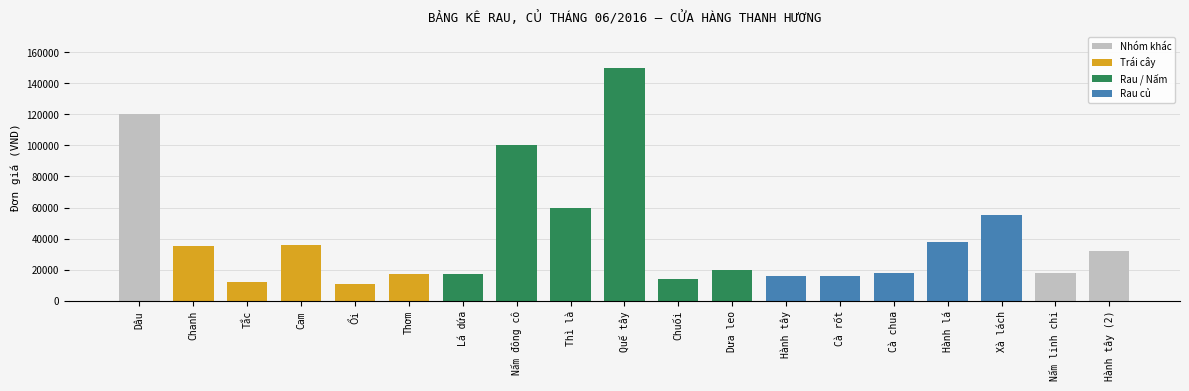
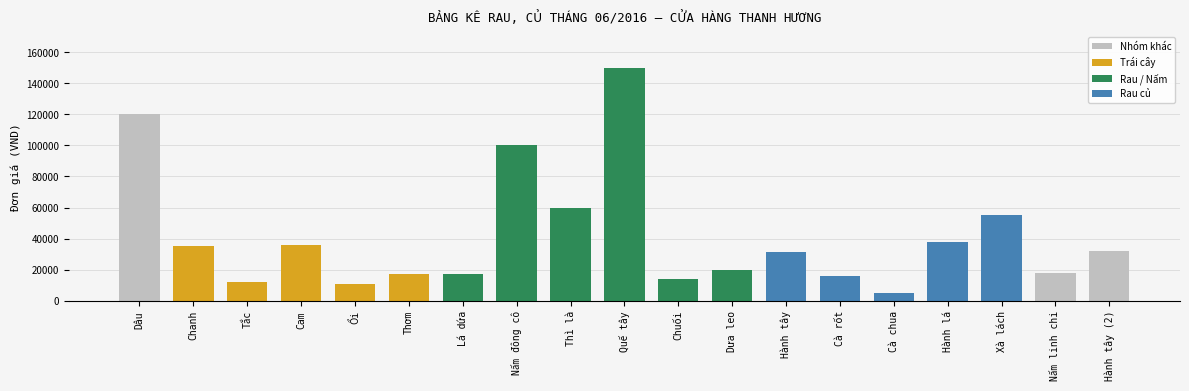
  {
    "Dâu": 120000,
    "Chanh": 35000,
    "Tắc": 12000,
    "Cam": 36000,
    "Ổi": 11000,
    "Thơm": 17000,
    "Lá dứa": 17000,
    "Nấm đông cô": 100000,
    "Thì là": 60000,
    "Quế tây": 150000,
    "Chuối": 14000,
    "Dưa leo": 20000,
-   "Hành tây": 16000,
+   "Hành tây": 32000,
    "Cà rốt": 16000,
-   "Cà chua": 18000,
+   "Cà chua": 5000,
    "Hành lá": 38000,
    "Xà lách": 55000,
    "Nấm linh chi": 18000,
    "Hành tây (2)": 32000
  }
